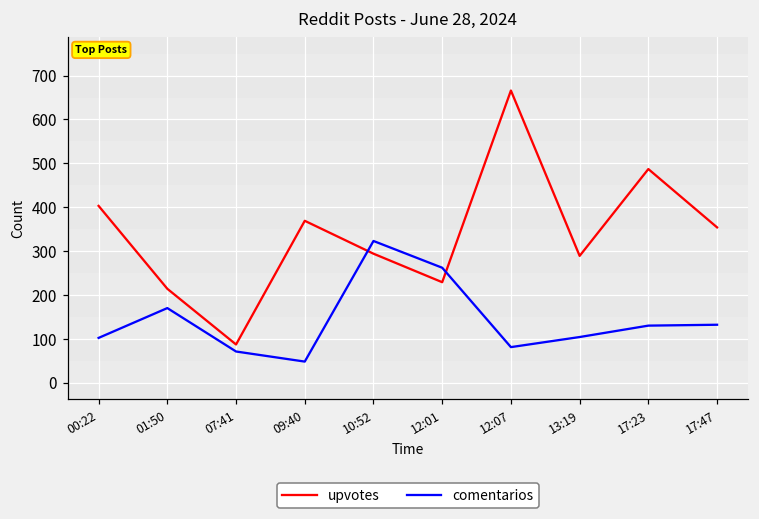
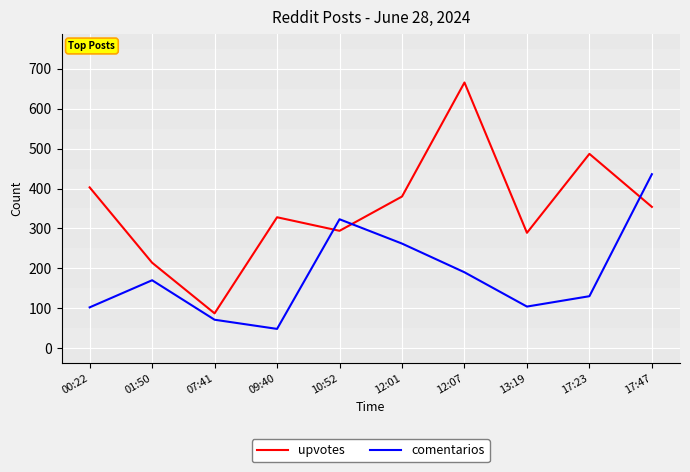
  {
    "upvotes": {
      "00:22": 400,
      "01:50": 210,
      "07:41": 90,
-     "09:40": 370,
+     "09:40": 330,
      "10:52": 290,
-     "12:01": 230,
+     "12:01": 380,
      "12:07": 670,
      "13:19": 290,
      "17:23": 490,
      "17:47": 350
    },
    "comentarios": {
      "00:22": 100,
      "01:50": 170,
      "07:41": 70,
      "09:40": 50,
      "10:52": 320,
      "12:01": 260,
-     "12:07": 80,
+     "12:07": 190,
      "13:19": 100,
      "17:23": 130,
-     "17:47": 130
+     "17:47": 440
    }
  }
